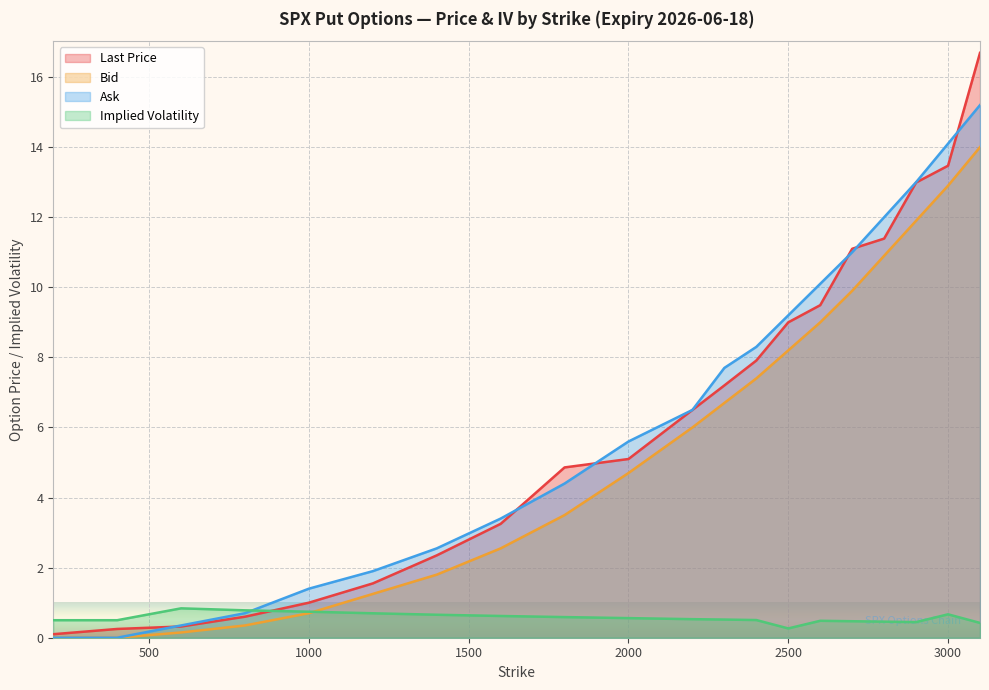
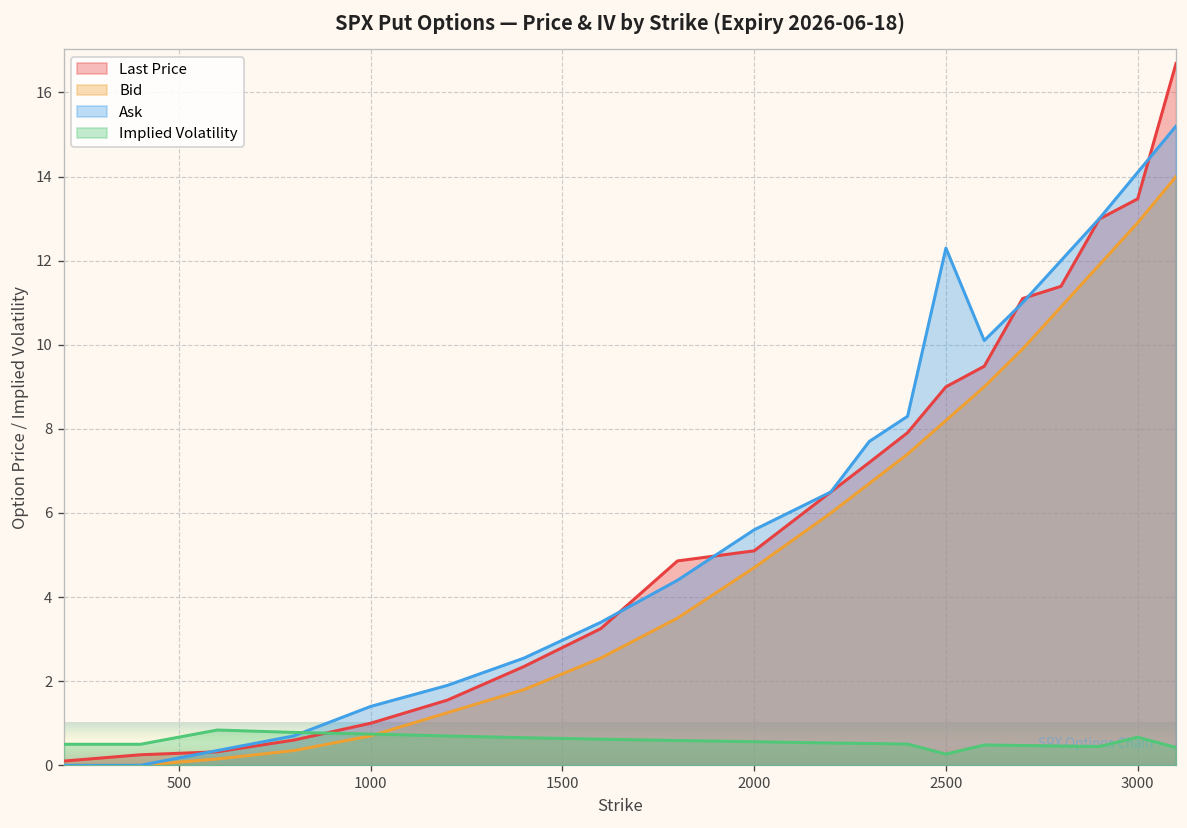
  {
    "Ask": {
      "1000": 1.4,
      "2000": 5.6,
-     "2500": 9.2,
+     "2500": 12.3,
      "3000": 14.1
    },
    "Implied Volatility": {
      "2000": 0.6,
      "2500": 0.3,
      "3000": 0.7
    }
  }
